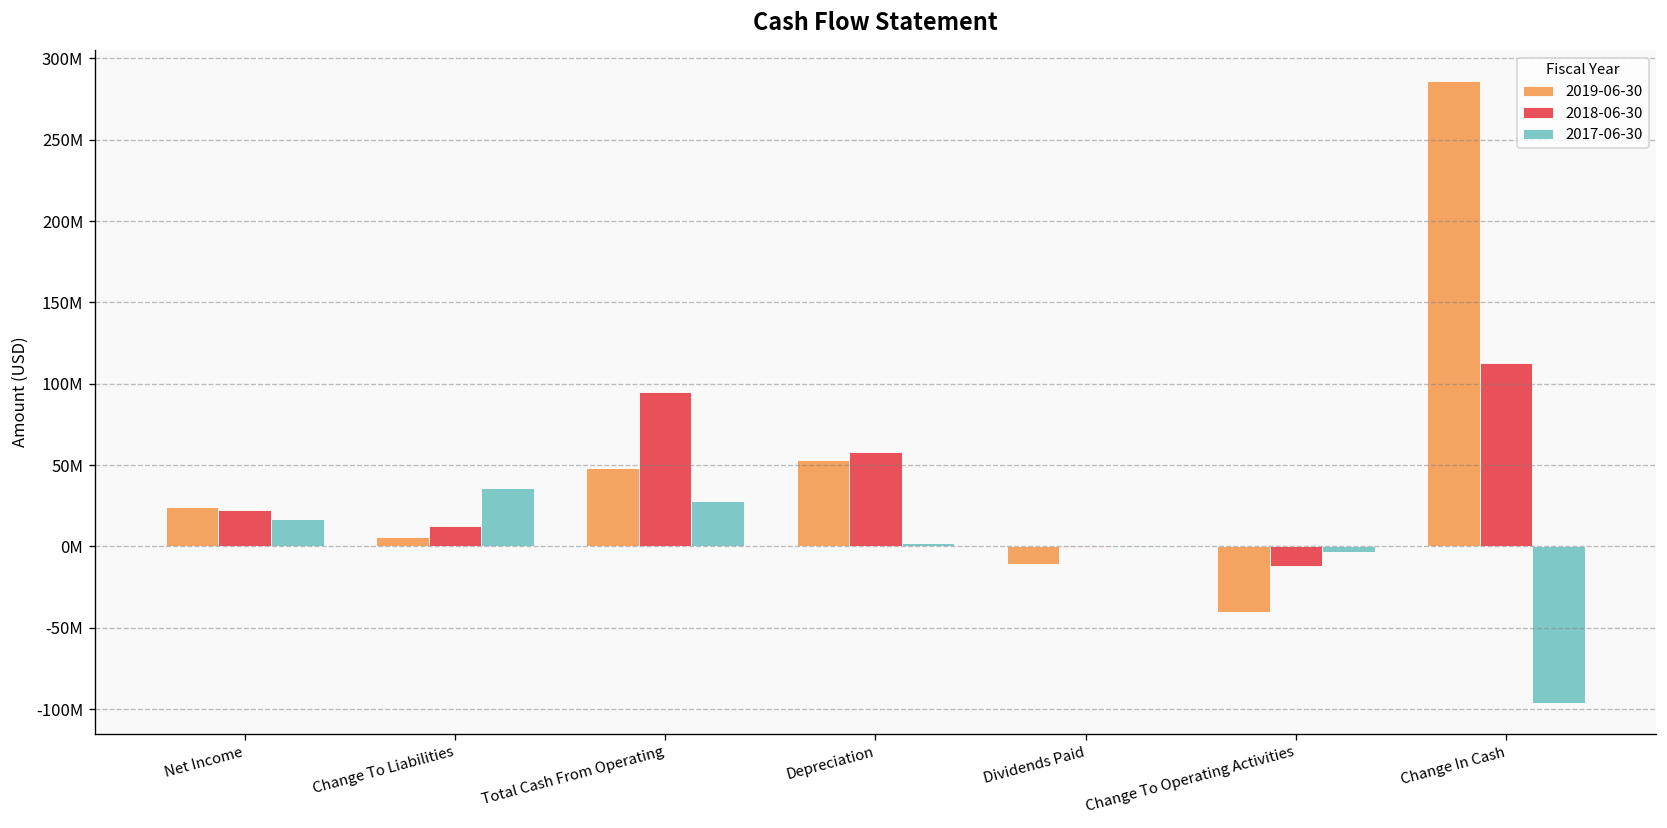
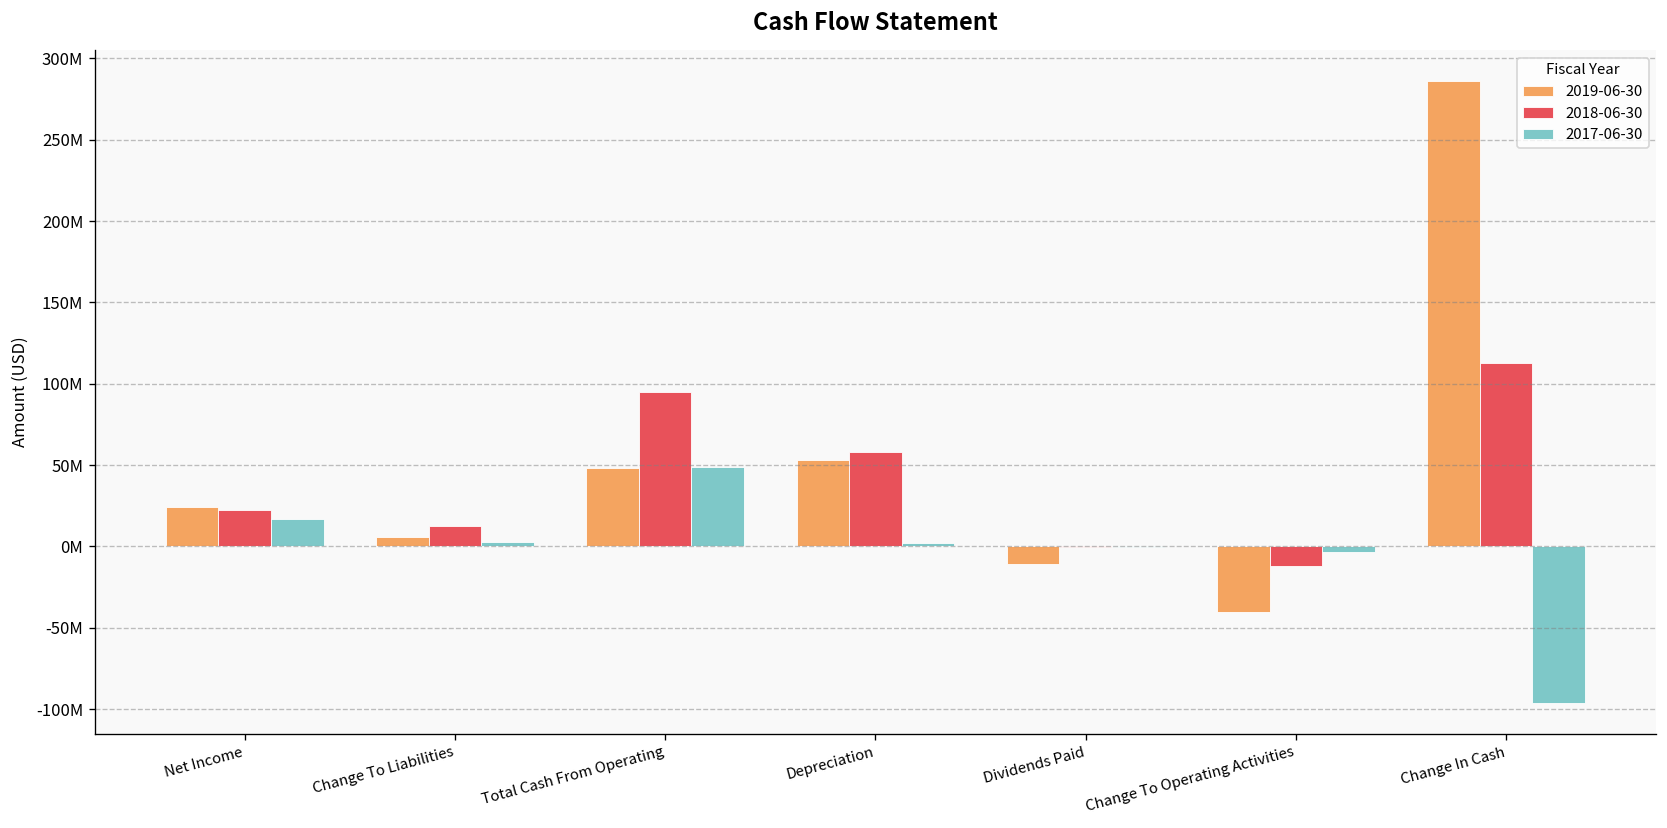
  {
    "2019-06-30": {
      "Net Income": 24000000,
      "Change To Liabilities": 6000000,
      "Total Cash From Operating": 48000000,
      "Depreciation": 53000000,
      "Dividends Paid": -11000000,
      "Change To Operating Activities": -41000000,
      "Change In Cash": 286000000
    },
    "2018-06-30": {
      "Net Income": 23000000,
      "Change To Liabilities": 12000000,
      "Total Cash From Operating": 95000000,
      "Depreciation": 58000000,
      "Change To Operating Activities": -12000000,
      "Change In Cash": 113000000
    },
    "2017-06-30": {
      "Net Income": 17000000,
-     "Change To Liabilities": 36000000,
-     "Total Cash From Operating": 28000000,
+     "Change To Liabilities": 3000000,
+     "Total Cash From Operating": 49000000,
      "Depreciation": 2000000,
      "Change To Operating Activities": -3000000,
      "Change In Cash": -96000000
    }
  }
